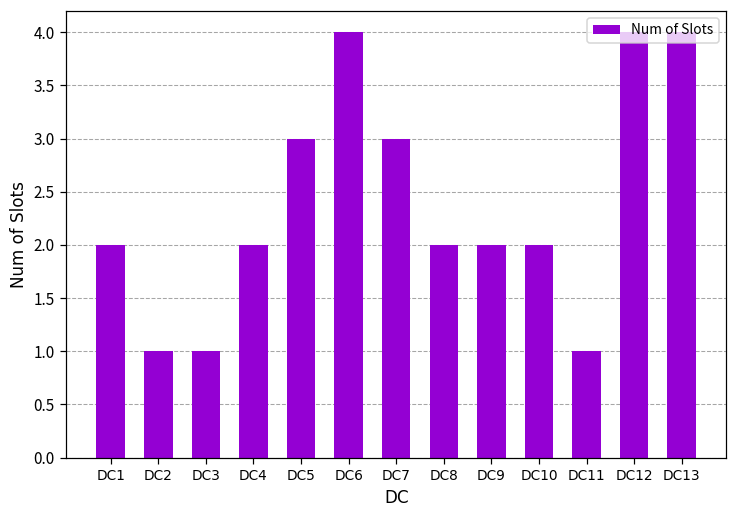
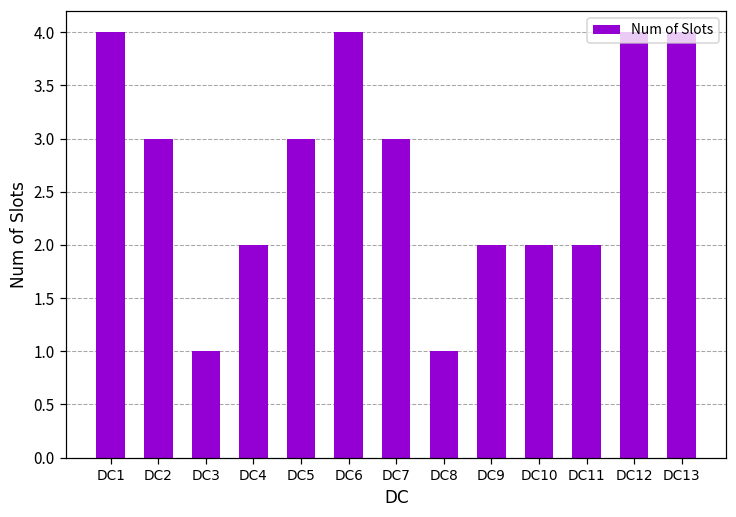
  {
-   "DC1": 2,
-   "DC2": 1,
+   "DC1": 4,
+   "DC2": 3,
    "DC3": 1,
    "DC4": 2,
    "DC5": 3,
    "DC6": 4,
    "DC7": 3,
-   "DC8": 2,
+   "DC8": 1,
    "DC9": 2,
    "DC10": 2,
-   "DC11": 1
+   "DC11": 2
  }
